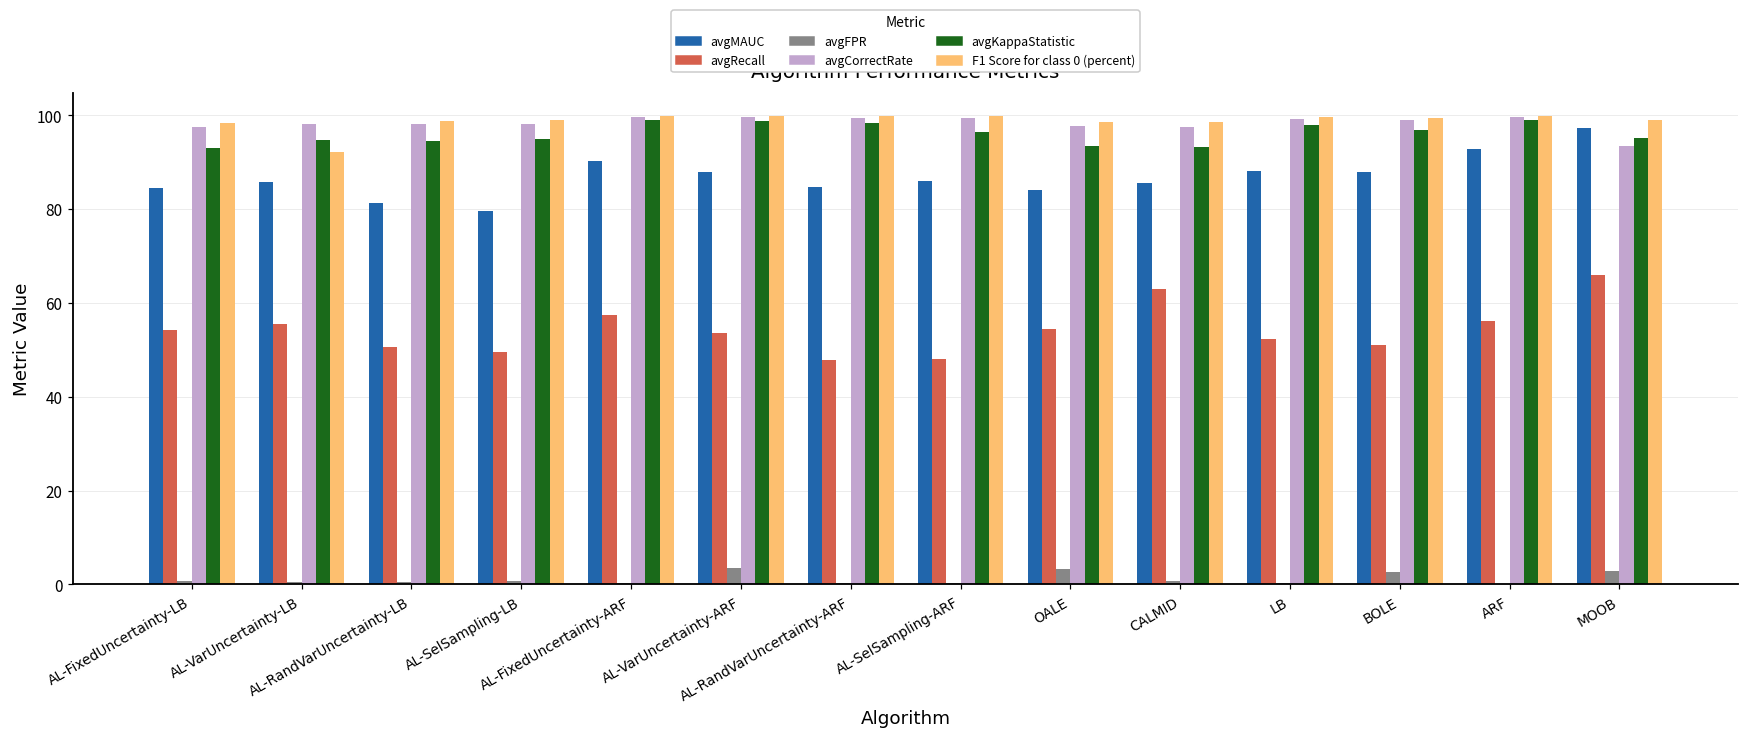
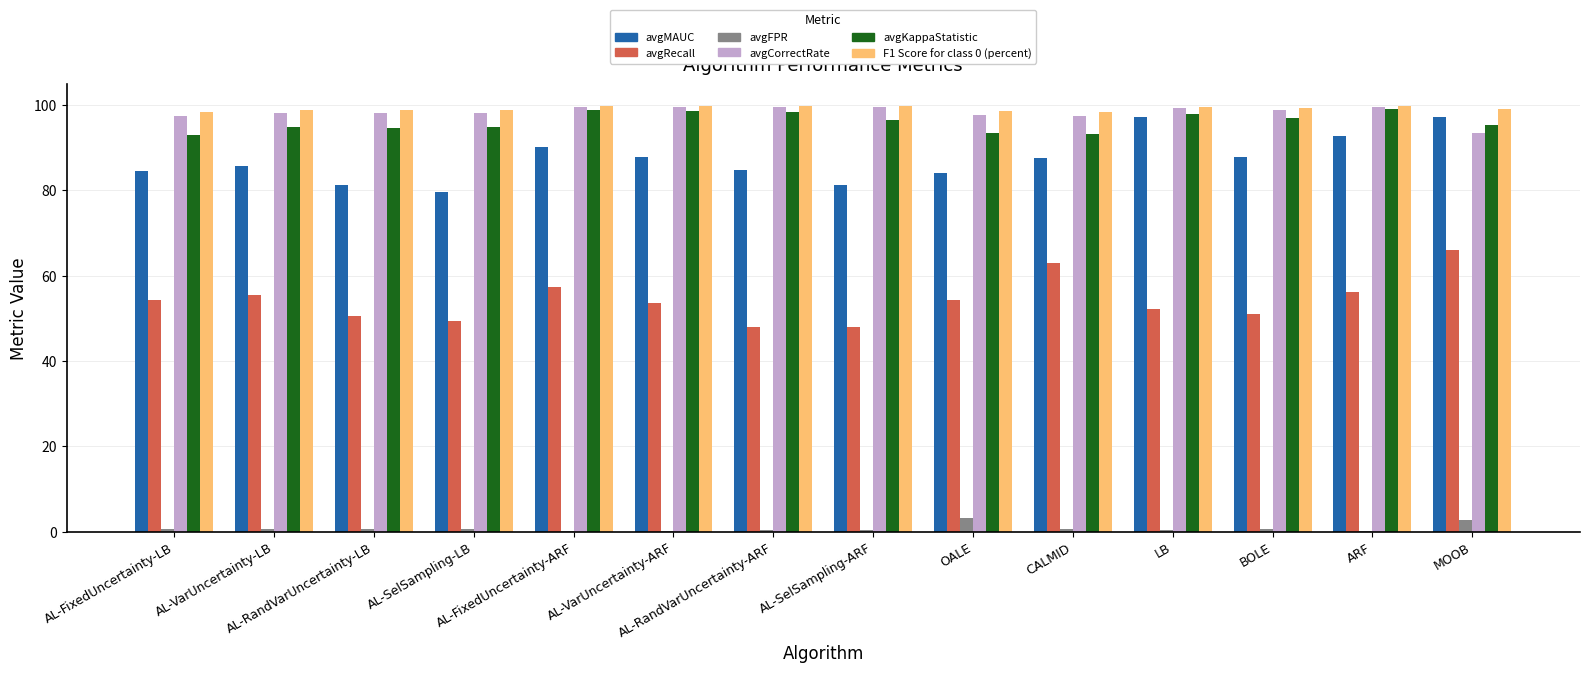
  {
    "avgMAUC": {
      "AL-FixedUncertainty-LB": 85,
      "AL-VarUncertainty-LB": 86,
      "AL-RandVarUncertainty-LB": 81,
      "AL-SelSampling-LB": 80,
      "AL-FixedUncertainty-ARF": 90,
      "AL-VarUncertainty-ARF": 88,
      "AL-RandVarUncertainty-ARF": 85,
-     "AL-SelSampling-ARF": 86,
+     "AL-SelSampling-ARF": 81,
      "OALE": 84,
-     "CALMID": 86,
-     "LB": 88,
+     "CALMID": 88,
+     "LB": 97,
      "BOLE": 88,
      "ARF": 93,
      "MOOB": 97
    },
    "avgRecall": {
      "AL-FixedUncertainty-LB": 54,
      "AL-VarUncertainty-LB": 55,
      "AL-RandVarUncertainty-LB": 51,
      "AL-SelSampling-LB": 49,
      "AL-FixedUncertainty-ARF": 57,
      "AL-VarUncertainty-ARF": 54,
      "AL-RandVarUncertainty-ARF": 48,
      "AL-SelSampling-ARF": 48,
      "OALE": 54,
      "CALMID": 63,
      "LB": 52,
      "BOLE": 51,
      "ARF": 56,
      "MOOB": 66
    },
    "avgFPR": {
      "AL-FixedUncertainty-LB": 1,
      "AL-SelSampling-LB": 1,
-     "AL-VarUncertainty-ARF": 3,
+     "AL-VarUncertainty-ARF": 0,
      "OALE": 3,
      "CALMID": 1,
-     "BOLE": 3,
+     "BOLE": 0,
      "MOOB": 3
    },
    "avgCorrectRate": {
      "AL-FixedUncertainty-LB": 97,
      "AL-VarUncertainty-LB": 98,
      "AL-RandVarUncertainty-LB": 98,
      "AL-SelSampling-LB": 98,
      "AL-FixedUncertainty-ARF": 100,
      "AL-VarUncertainty-ARF": 100,
      "AL-RandVarUncertainty-ARF": 99,
      "AL-SelSampling-ARF": 99,
      "OALE": 98,
      "CALMID": 97,
      "LB": 99,
      "BOLE": 99,
      "ARF": 100,
      "MOOB": 93
    },
    "avgKappaStatistic": {
      "AL-FixedUncertainty-LB": 93,
      "AL-VarUncertainty-LB": 95,
      "AL-RandVarUncertainty-LB": 95,
      "AL-SelSampling-LB": 95,
      "AL-FixedUncertainty-ARF": 99,
      "AL-VarUncertainty-ARF": 99,
      "AL-RandVarUncertainty-ARF": 98,
      "AL-SelSampling-ARF": 96,
      "OALE": 94,
      "CALMID": 93,
      "LB": 98,
      "BOLE": 97,
      "ARF": 99,
      "MOOB": 95
    },
    "F1 Score for class 0 (percent)": {
      "AL-FixedUncertainty-LB": 98,
-     "AL-VarUncertainty-LB": 92,
+     "AL-VarUncertainty-LB": 99,
      "AL-RandVarUncertainty-LB": 99,
      "AL-SelSampling-LB": 99,
      "AL-FixedUncertainty-ARF": 100,
      "AL-VarUncertainty-ARF": 100,
      "AL-RandVarUncertainty-ARF": 100,
      "AL-SelSampling-ARF": 100,
      "OALE": 99,
      "CALMID": 98,
      "LB": 100,
      "BOLE": 99,
      "ARF": 100,
      "MOOB": 99
    }
  }
